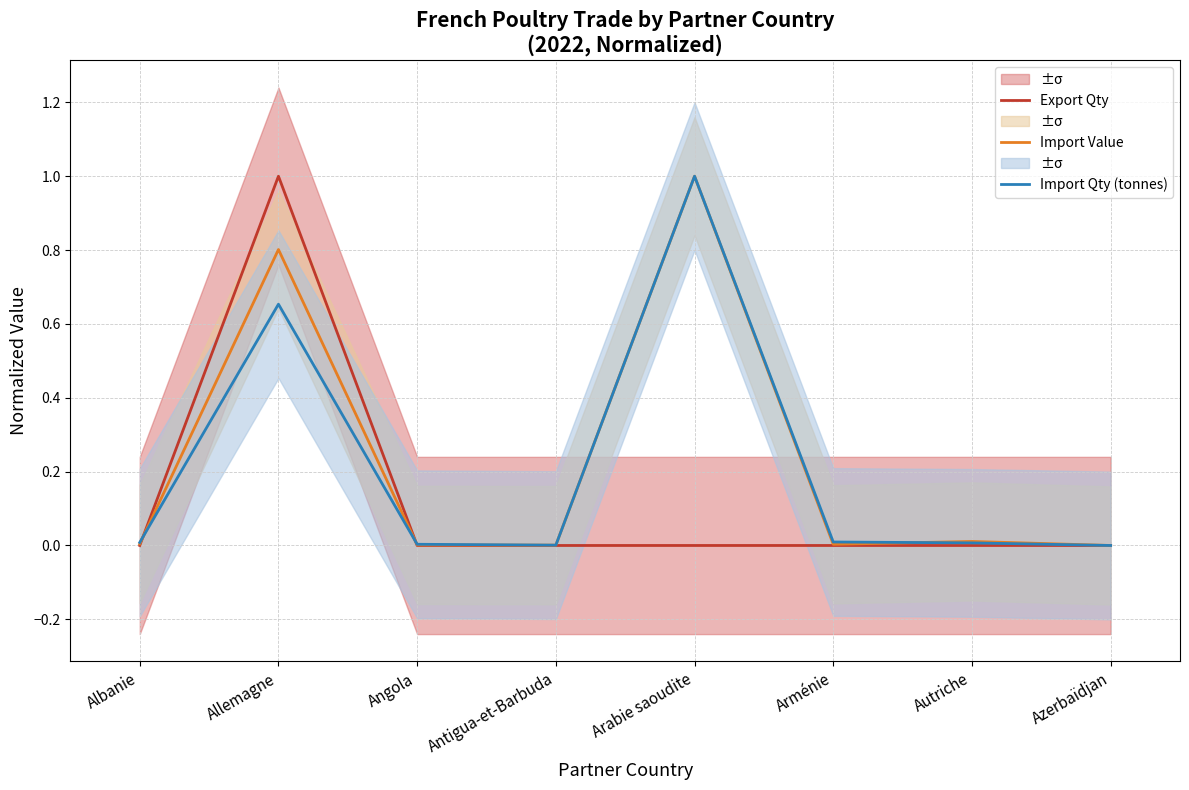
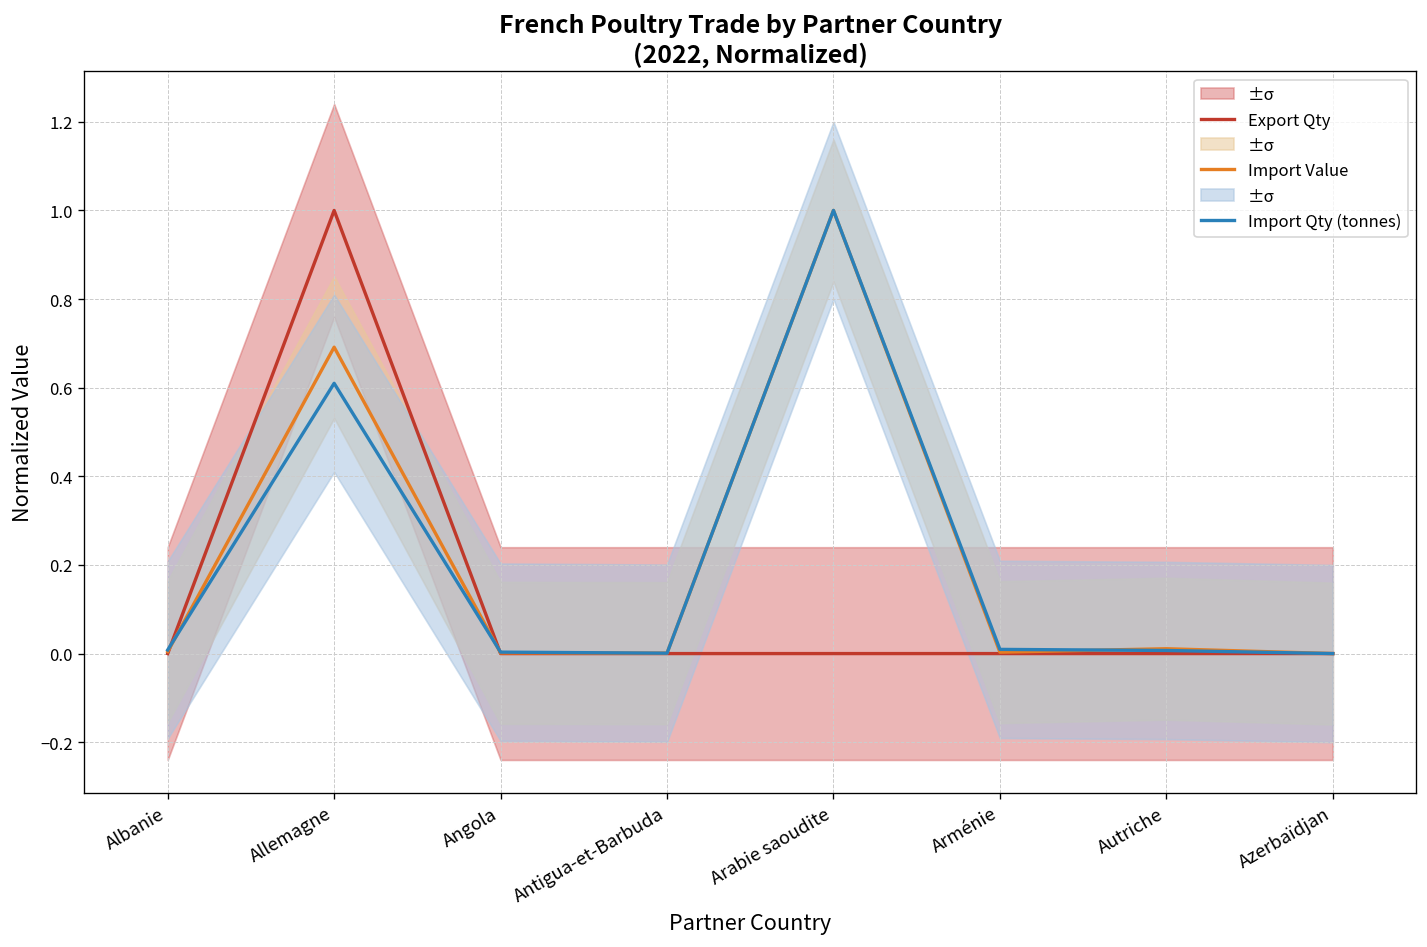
  {
    "Export Qty": {
      "Allemagne": 1.00,
      "Arabie saoudite": 0.00,
      "Autriche": 0.00
    },
    "Import Value": {
-     "Allemagne": 0.80
+     "Allemagne": 0.69
    },
    "Import Qty (tonnes)": {
-     "Allemagne": 0.65
+     "Allemagne": 0.61
    }
  }
